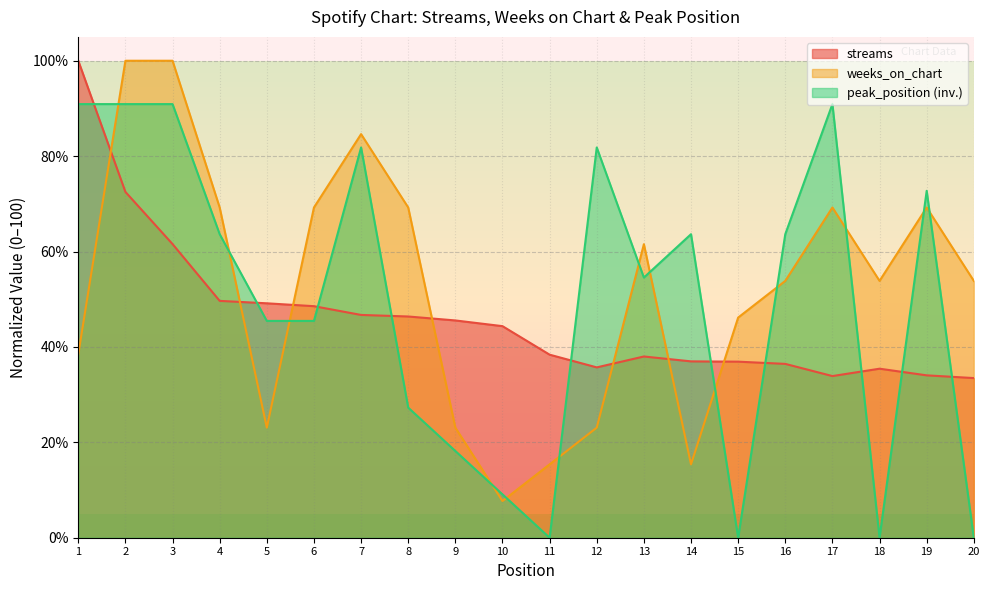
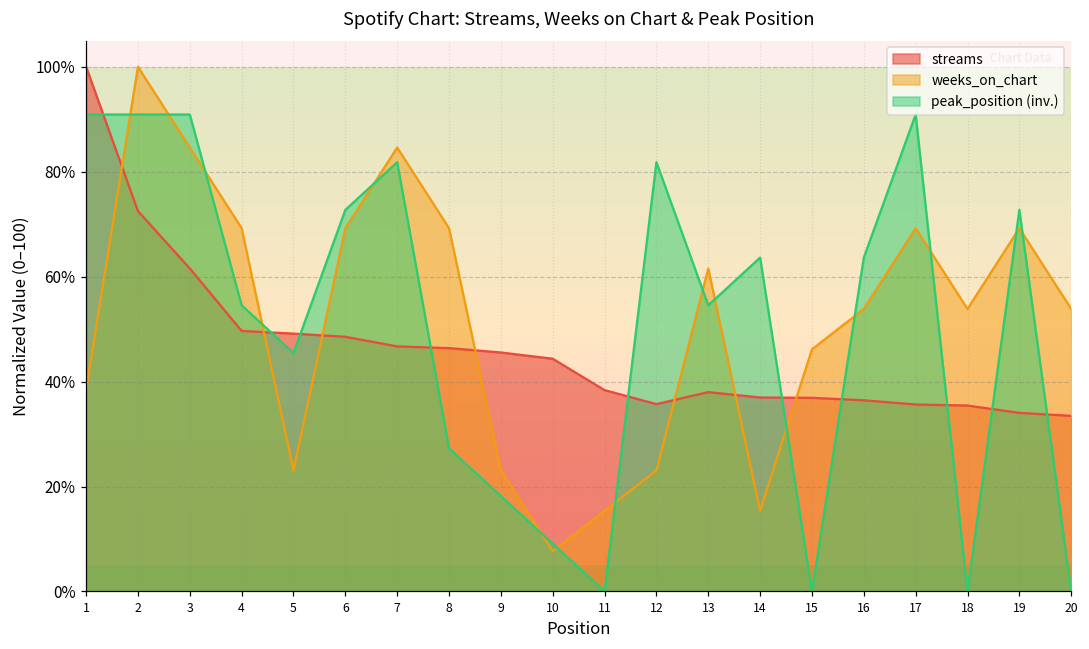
  {
    "streams": {
      "1": "100%",
      "2": "72%",
      "3": "62%",
      "4": "50%",
      "5": "49%",
      "6": "49%",
      "7": "47%",
      "8": "46%",
      "9": "46%",
      "10": "44%",
      "11": "38%",
      "12": "36%",
      "13": "38%",
      "14": "37%",
      "15": "37%",
      "16": "36%",
-     "17": "34%",
+     "17": "36%",
      "18": "35%",
      "19": "34%",
      "20": "33%"
    },
    "weeks_on_chart": {
      "1": "38%",
      "2": "100%",
-     "3": "100%",
+     "3": "85%",
      "4": "69%",
      "5": "23%",
      "6": "69%",
      "7": "85%",
      "8": "69%",
      "9": "23%",
      "10": "8%",
      "11": "15%",
      "12": "23%",
      "13": "62%",
      "14": "15%",
      "15": "46%",
      "16": "54%",
      "17": "69%",
      "18": "54%",
      "19": "69%",
      "20": "54%"
    },
    "peak_position (inv.)": {
      "1": "91%",
      "2": "91%",
      "3": "91%",
-     "4": "64%",
+     "4": "55%",
      "5": "45%",
-     "6": "45%",
+     "6": "73%",
      "7": "82%",
      "8": "27%",
      "9": "18%",
      "10": "9%",
      "12": "82%",
      "13": "55%",
      "14": "64%",
      "16": "64%",
      "19": "73%"
    }
  }
